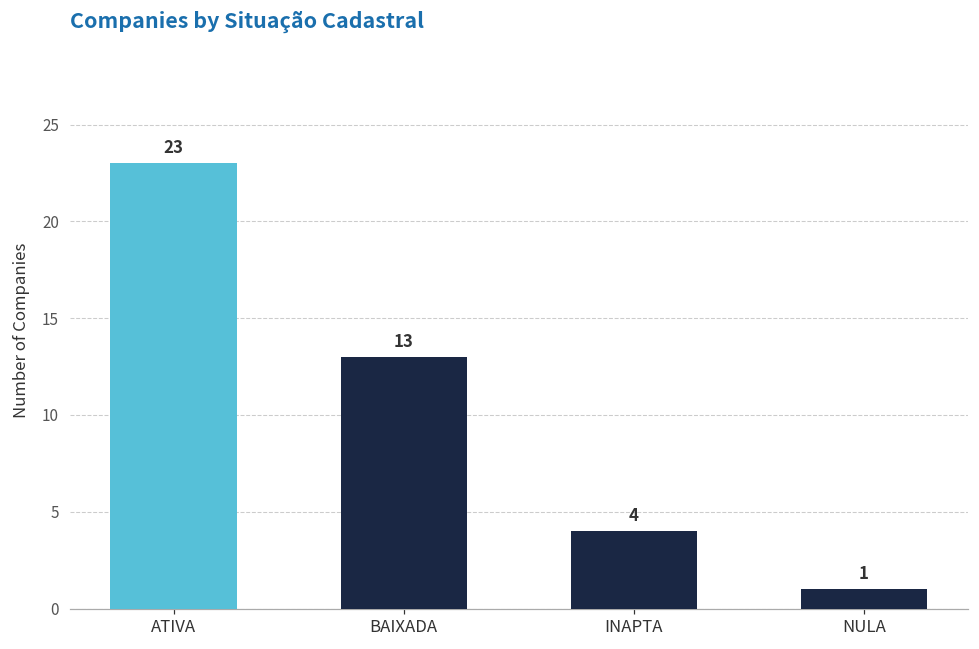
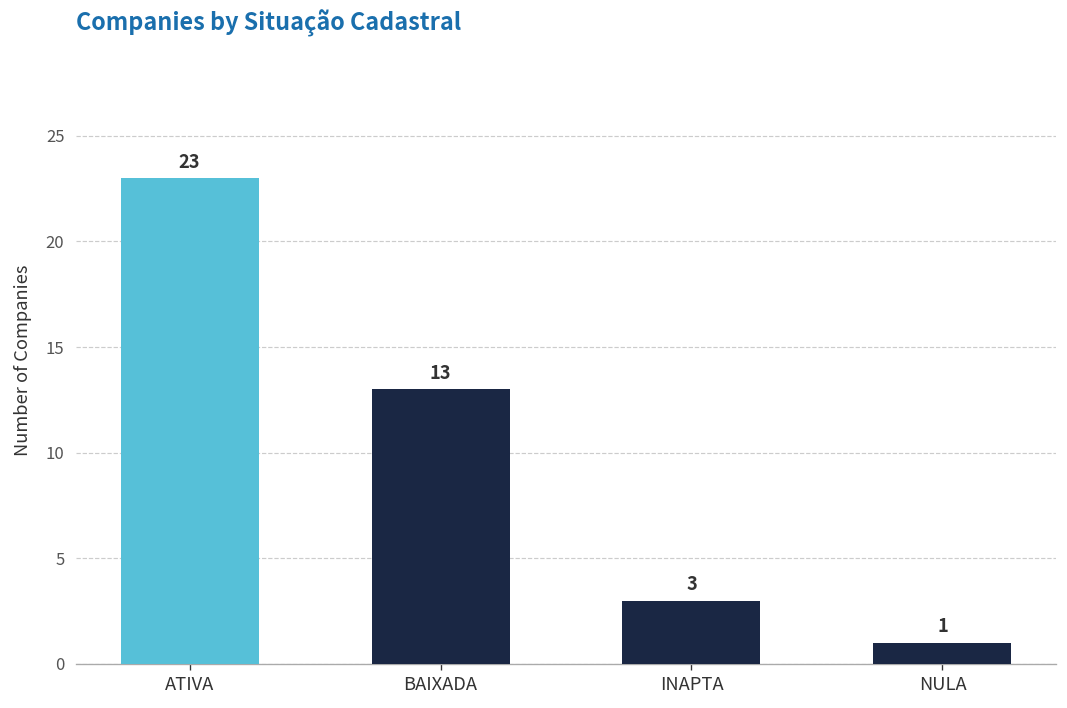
  {
    "ATIVA": 23,
    "BAIXADA": 13,
-   "INAPTA": 4,
+   "INAPTA": 3,
    "NULA": 1
  }
